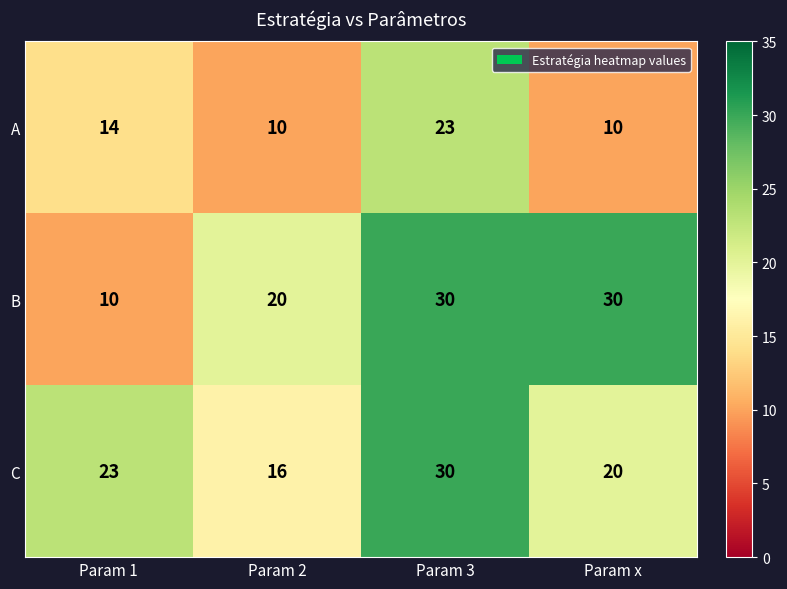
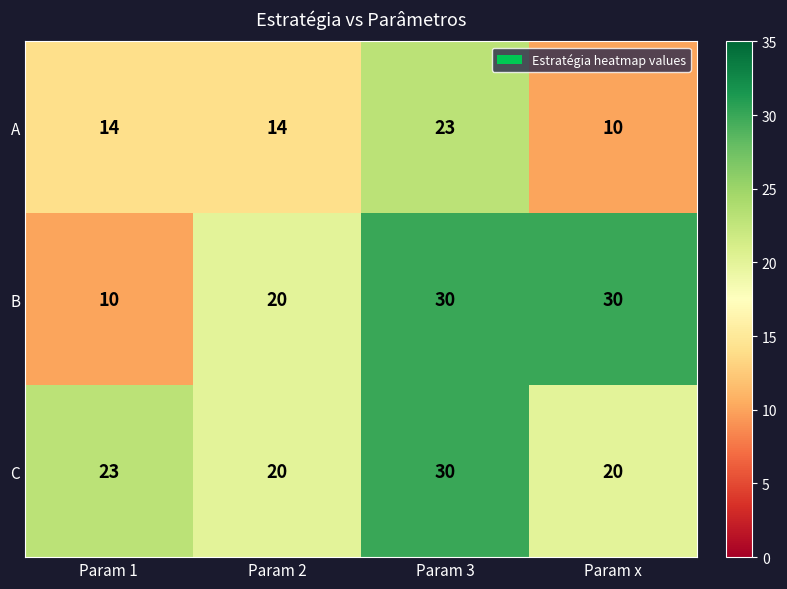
  {
    "A": {
      "Param 1": 14,
-     "Param 2": 10,
+     "Param 2": 14,
      "Param 3": 23,
      "Param x": 10
    },
    "B": {
      "Param 1": 10,
      "Param 2": 20,
      "Param 3": 30,
      "Param x": 30
    },
    "C": {
      "Param 1": 23,
-     "Param 2": 16,
+     "Param 2": 20,
      "Param 3": 30,
      "Param x": 20
    }
  }
